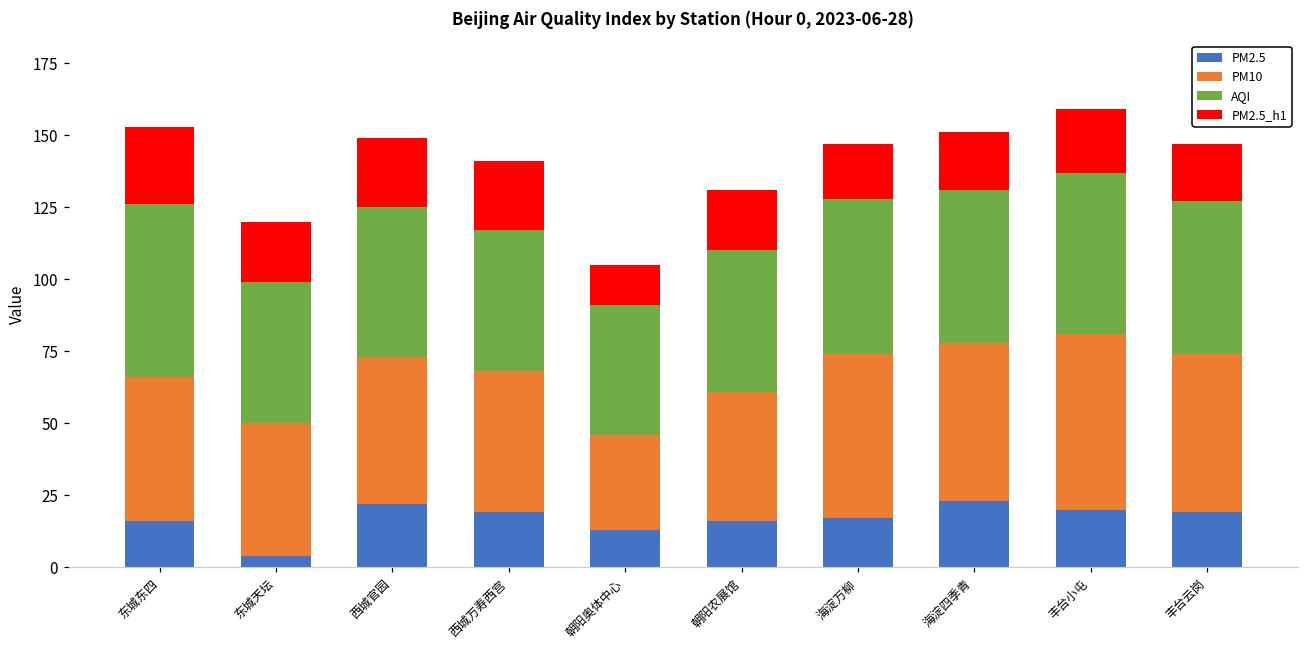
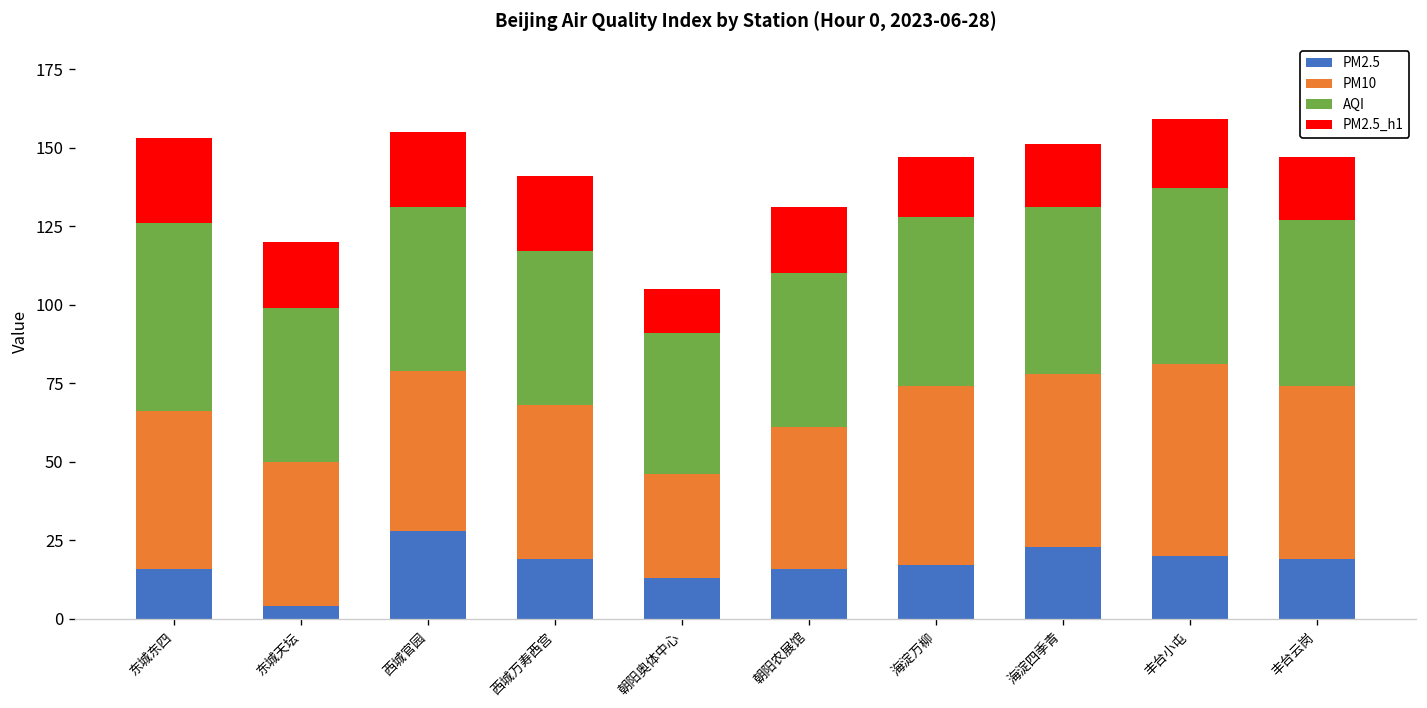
  {
    "PM2.5": {
      "东城东四": 16,
      "东城天坛": 4,
-     "西城官园": 22,
+     "西城官园": 28,
      "西城万寿西宫": 19,
      "朝阳奥体中心": 13,
      "朝阳农展馆": 16,
      "海淀万柳": 17,
      "海淀四季青": 23,
      "丰台小屯": 20,
      "丰台云岗": 19
    },
    "PM10": {
      "东城东四": 50,
      "东城天坛": 46,
      "西城官园": 51,
      "西城万寿西宫": 49,
      "朝阳奥体中心": 33,
      "朝阳农展馆": 45,
      "海淀万柳": 57,
      "海淀四季青": 55,
      "丰台小屯": 61,
      "丰台云岗": 55
    },
    "AQI": {
      "东城东四": 60,
      "东城天坛": 49,
      "西城官园": 52,
      "西城万寿西宫": 49,
      "朝阳奥体中心": 45,
      "朝阳农展馆": 49,
      "海淀万柳": 54,
      "海淀四季青": 53,
      "丰台小屯": 56,
      "丰台云岗": 53
    },
    "PM2.5_h1": {
      "东城东四": 27,
      "东城天坛": 21,
      "西城官园": 24,
      "西城万寿西宫": 24,
      "朝阳奥体中心": 14,
      "朝阳农展馆": 21,
      "海淀万柳": 19,
      "海淀四季青": 20,
      "丰台小屯": 22,
      "丰台云岗": 20
    }
  }
